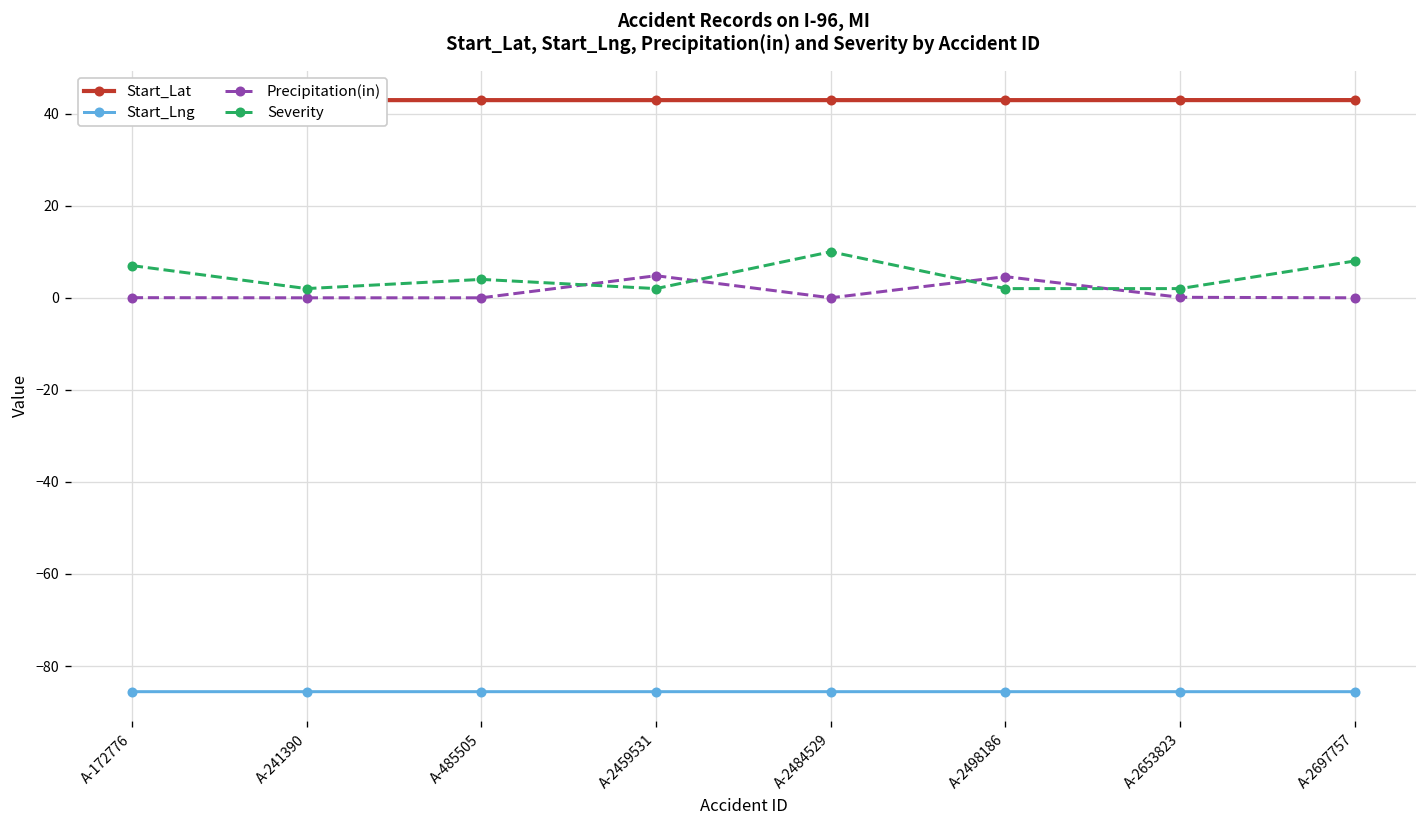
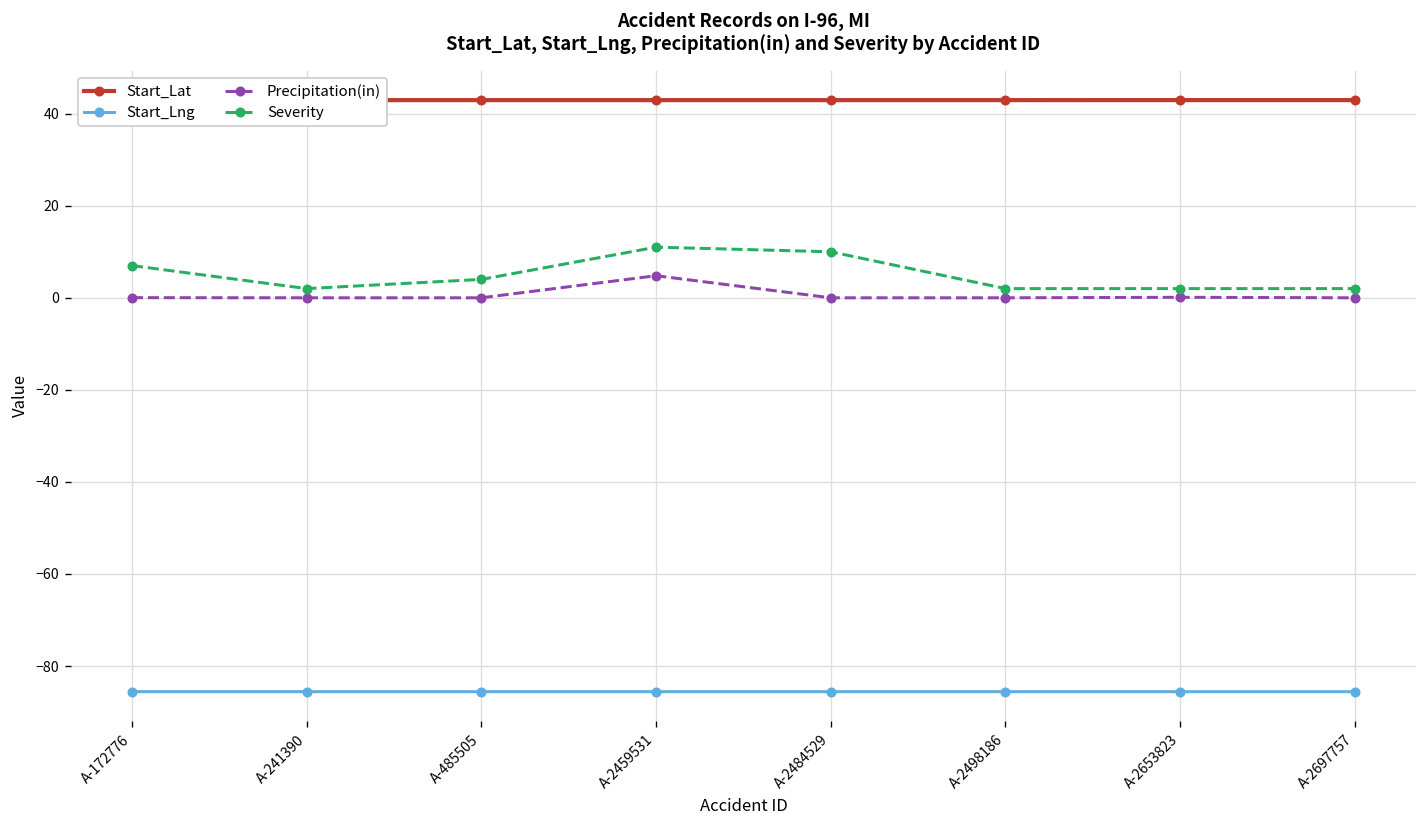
  {
    "Start_Lat": {
      "A-485505": 43,
      "A-2459531": 43,
      "A-2484529": 43,
      "A-2498186": 43,
      "A-2653823": 43,
      "A-2697757": 43
    },
    "Start_Lng": {
      "A-172776": -86,
      "A-241390": -86,
      "A-485505": -86,
      "A-2459531": -86,
      "A-2484529": -86,
      "A-2498186": -86,
      "A-2653823": -86,
      "A-2697757": -86
    },
    "Precipitation(in)": {
      "A-172776": 0,
      "A-241390": 0,
      "A-485505": 0,
      "A-2459531": 5,
      "A-2484529": 0,
-     "A-2498186": 5,
+     "A-2498186": 0,
      "A-2653823": 0,
      "A-2697757": 0
    },
    "Severity": {
      "A-172776": 7,
      "A-241390": 2,
      "A-485505": 4,
-     "A-2459531": 2,
+     "A-2459531": 11,
      "A-2484529": 10,
      "A-2498186": 2,
      "A-2653823": 2,
-     "A-2697757": 8
+     "A-2697757": 2
    }
  }
